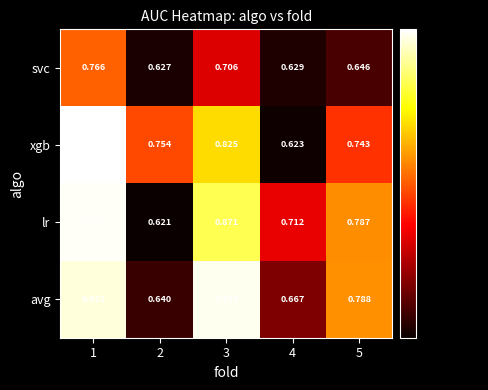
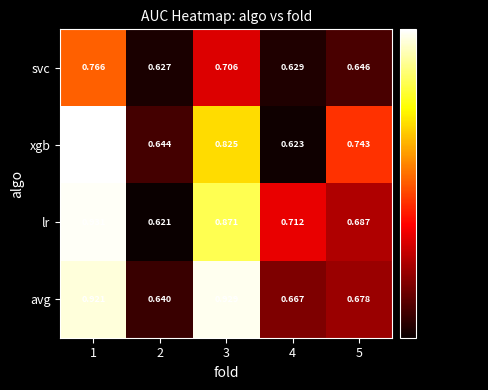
  {
    "svc": {
      "1": 0.766,
      "2": 0.627,
      "3": 0.706,
      "4": 0.629,
      "5": 0.646
    },
    "xgb": {
-     "2": 0.754,
+     "2": 0.644,
      "3": 0.825,
      "4": 0.623,
      "5": 0.743
    },
    "lr": {
      "2": 0.621,
      "3": 0.871,
      "4": 0.712,
-     "5": 0.787
+     "5": 0.687
    },
    "avg": {
      "2": 0.640,
      "4": 0.667,
-     "5": 0.788
+     "5": 0.678
    }
  }
